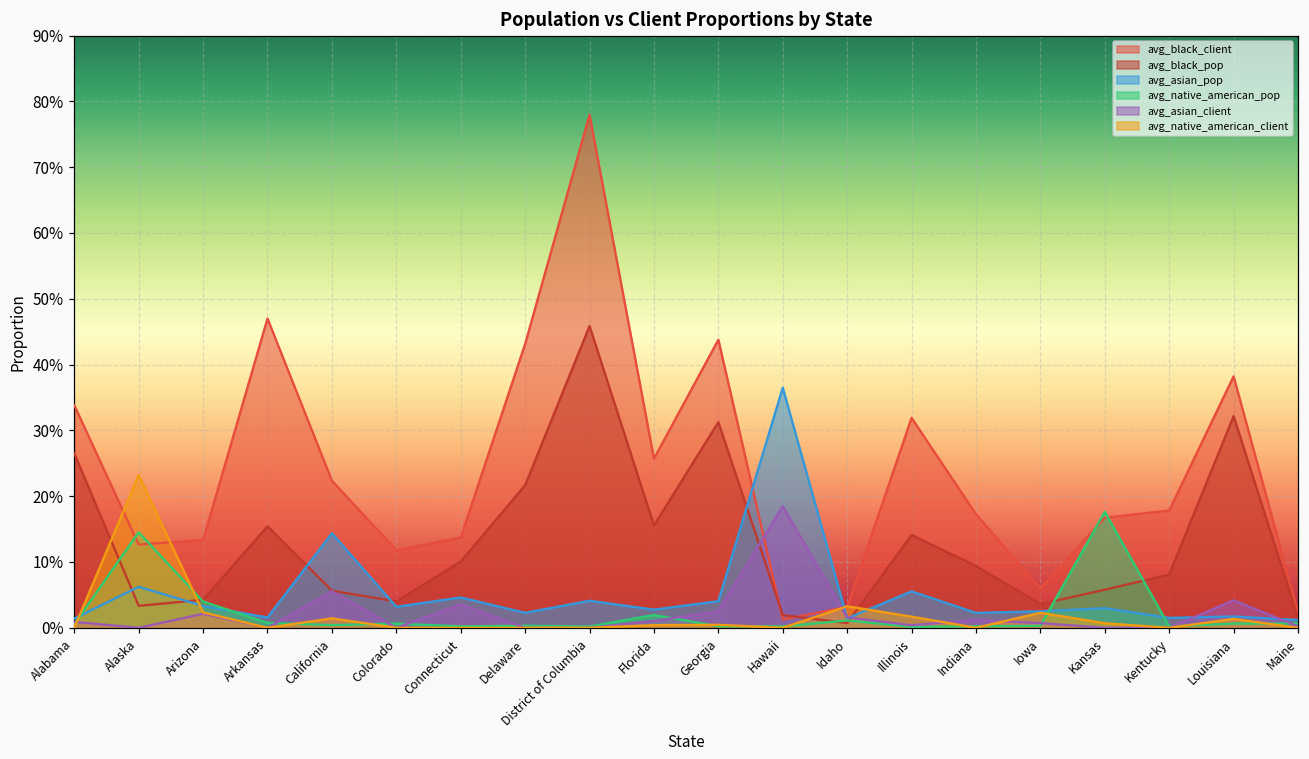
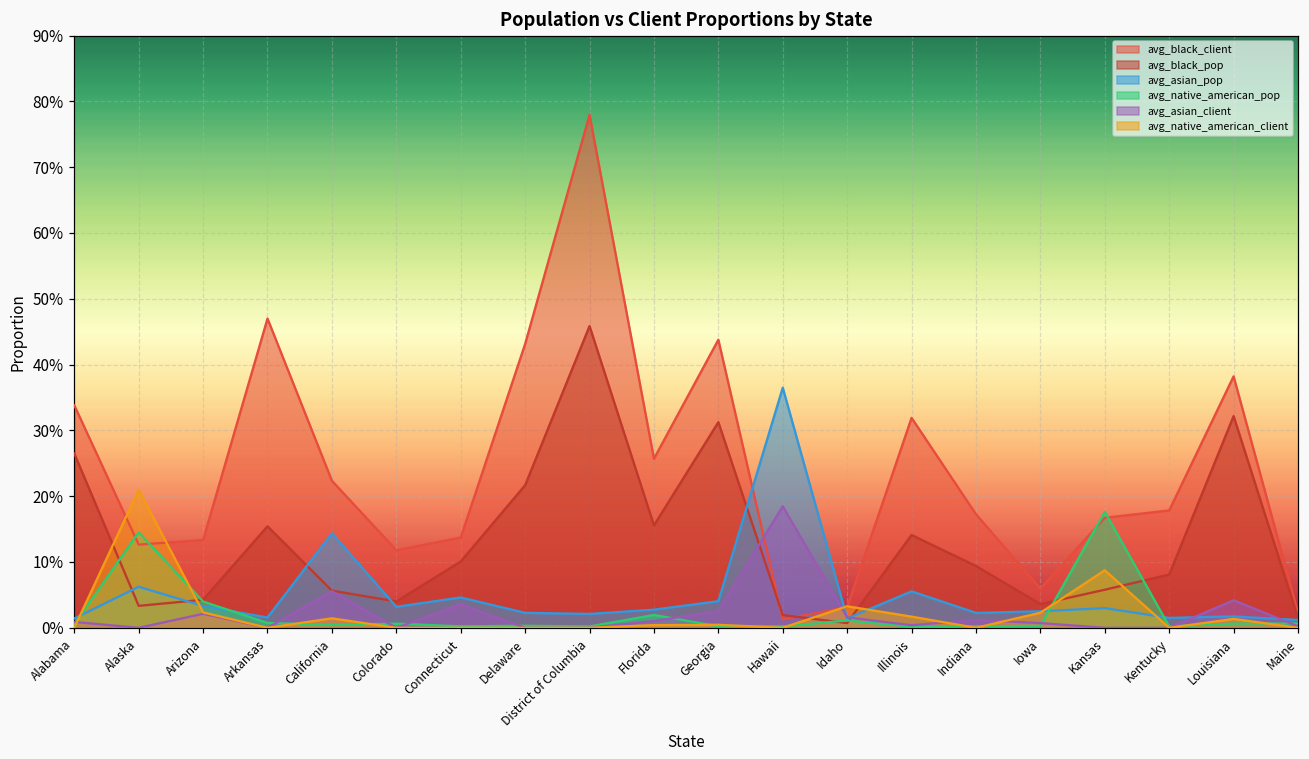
  {
    "avg_asian_pop": {
      "Alabama": "1%",
      "Alaska": "6%",
      "Arizona": "3%",
      "Arkansas": "2%",
      "California": "14%",
      "Colorado": "3%",
      "Connecticut": "5%",
      "Delaware": "2%",
-     "District of Columbia": "4%",
+     "District of Columbia": "2%",
      "Florida": "3%",
      "Georgia": "4%",
      "Hawaii": "36%",
      "Illinois": "6%",
      "Indiana": "2%",
      "Kansas": "3%",
      "Kentucky": "2%"
    },
    "avg_native_american_pop": {
      "Alaska": "15%",
      "Arkansas": "1%",
      "California": "0%",
      "Colorado": "1%",
      "Florida": "2%",
      "Kansas": "18%",
      "Louisiana": "1%",
      "Maine": "1%"
    },
    "avg_asian_client": {
      "Alaska": "0%",
      "Connecticut": "4%",
      "Florida": "1%",
      "Georgia": "3%",
      "Hawaii": "18%",
      "Indiana": "1%",
      "Kansas": "0%",
      "Louisiana": "4%"
    },
    "avg_native_american_client": {
      "Alabama": "0%",
-     "Alaska": "23%",
+     "Alaska": "21%",
      "California": "1%",
      "Florida": "0%",
      "Illinois": "2%",
-     "Kansas": "1%"
+     "Kansas": "9%"
    }
  }
